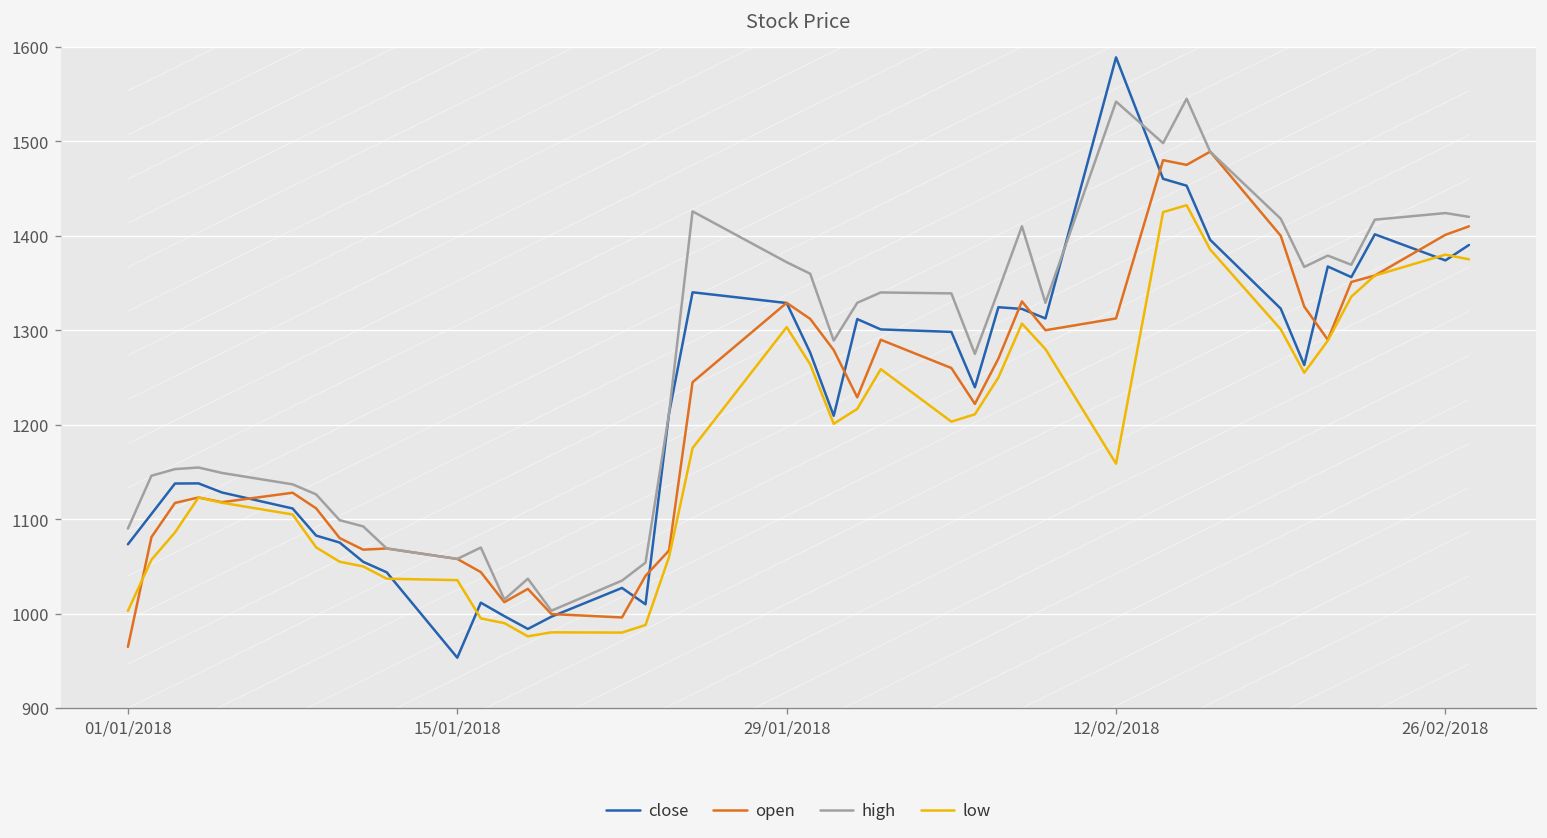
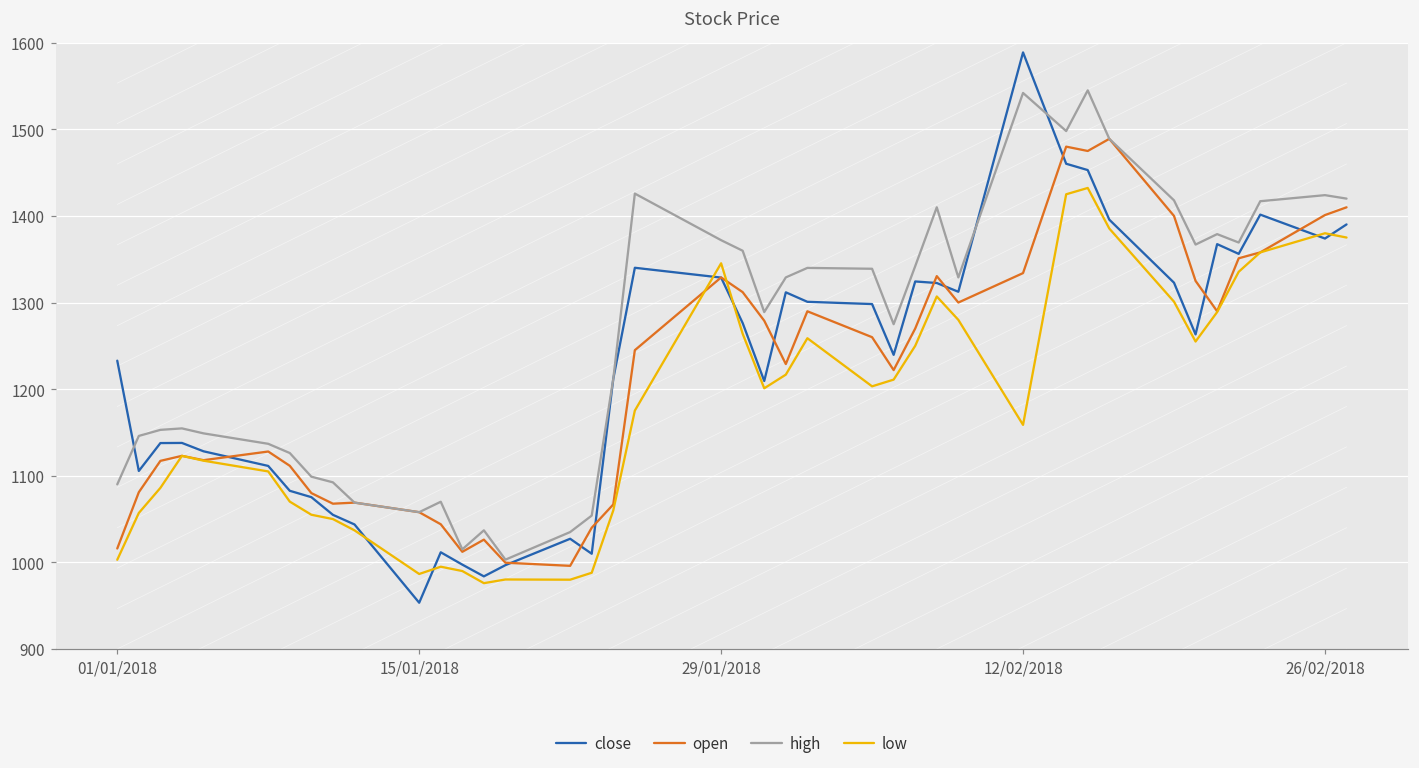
  {
    "close": {
-     "01/01/2018": 1070,
+     "01/01/2018": 1230,
      "15/01/2018": 950,
      "12/02/2018": 1590,
      "26/02/2018": 1370
    },
    "open": {
-     "01/01/2018": 960,
-     "12/02/2018": 1310,
+     "01/01/2018": 1020,
+     "12/02/2018": 1330,
      "26/02/2018": 1400
    },
    "high": {
      "01/01/2018": 1090,
      "29/01/2018": 1370,
      "12/02/2018": 1540,
      "26/02/2018": 1420
    },
    "low": {
      "01/01/2018": 1000,
-     "15/01/2018": 1040,
-     "29/01/2018": 1300,
+     "15/01/2018": 990,
+     "29/01/2018": 1350,
      "12/02/2018": 1160,
      "26/02/2018": 1380
    }
  }
